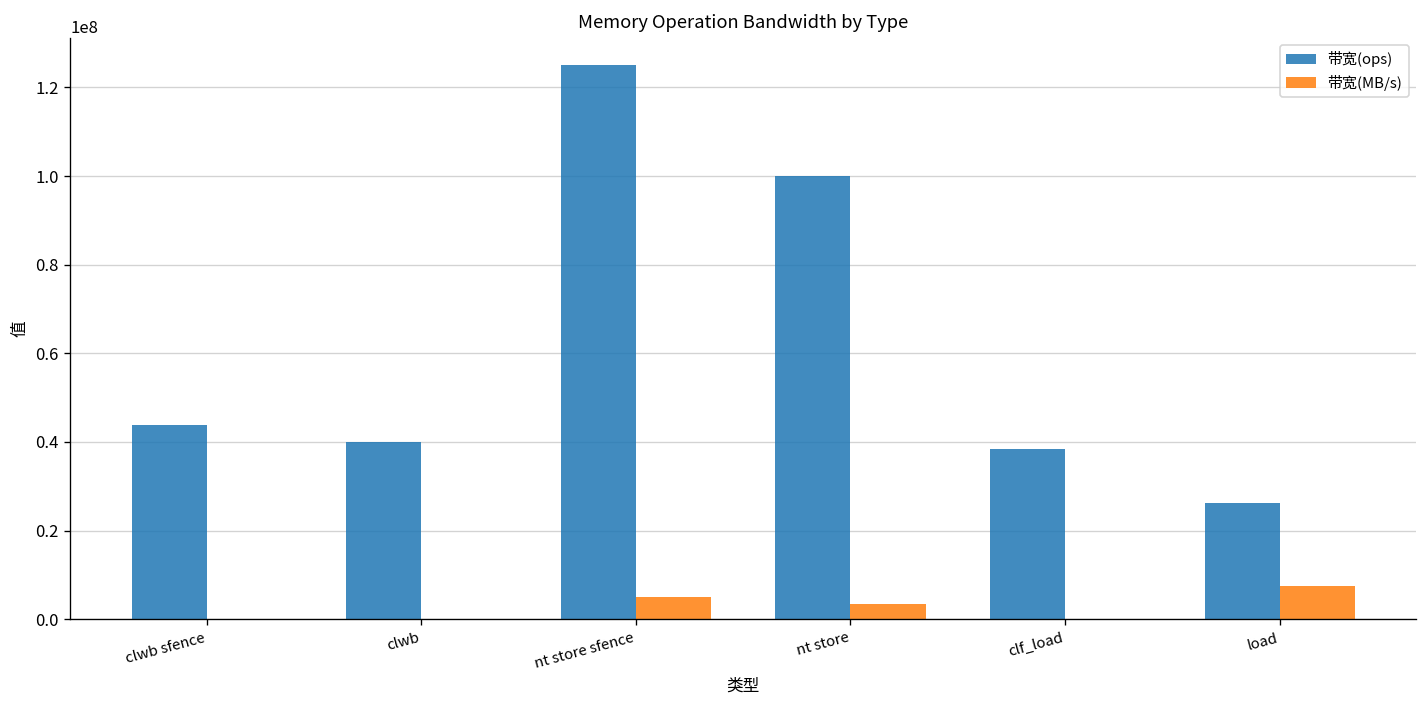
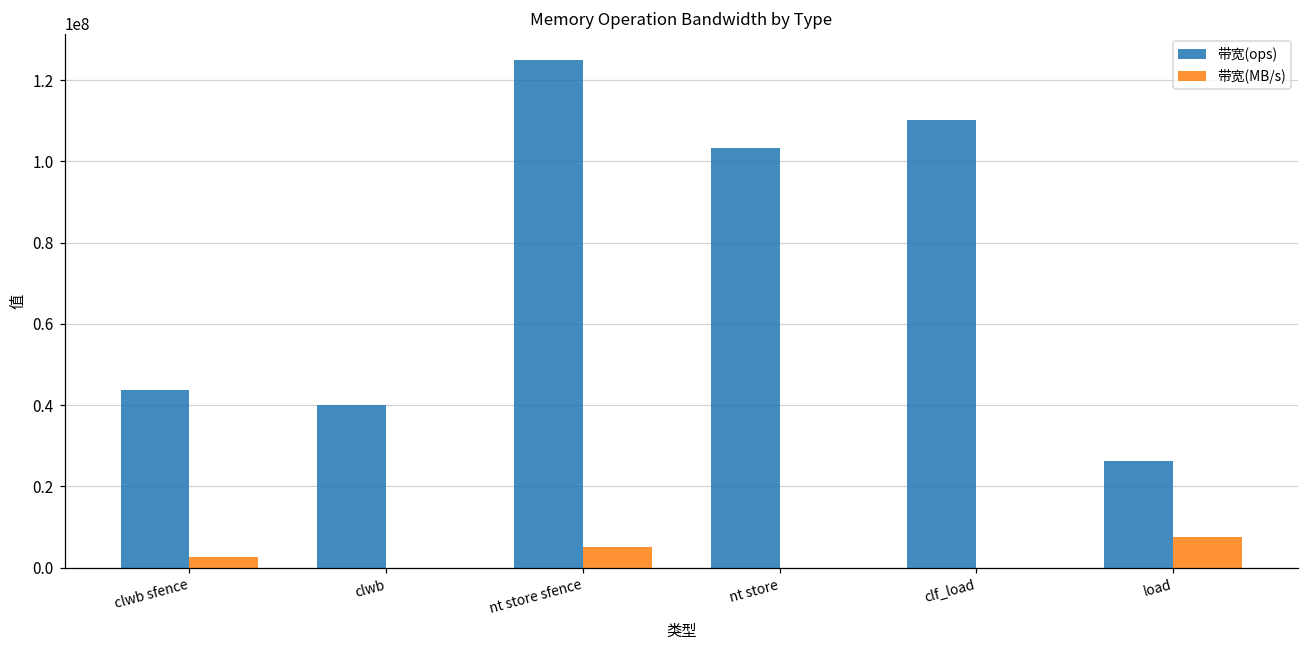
  {
    "带宽(ops)": {
      "clwb sfence": 44000000,
      "clwb": 40000000,
      "nt store sfence": 125000000,
-     "nt store": 100000000,
-     "clf_load": 38000000,
+     "nt store": 103000000,
+     "clf_load": 110000000,
      "load": 26000000
    },
    "带宽(MB/s)": {
-     "clwb sfence": 0,
+     "clwb sfence": 3000000,
      "nt store sfence": 5000000,
-     "nt store": 3000000,
+     "nt store": 0,
      "load": 8000000
    }
  }
